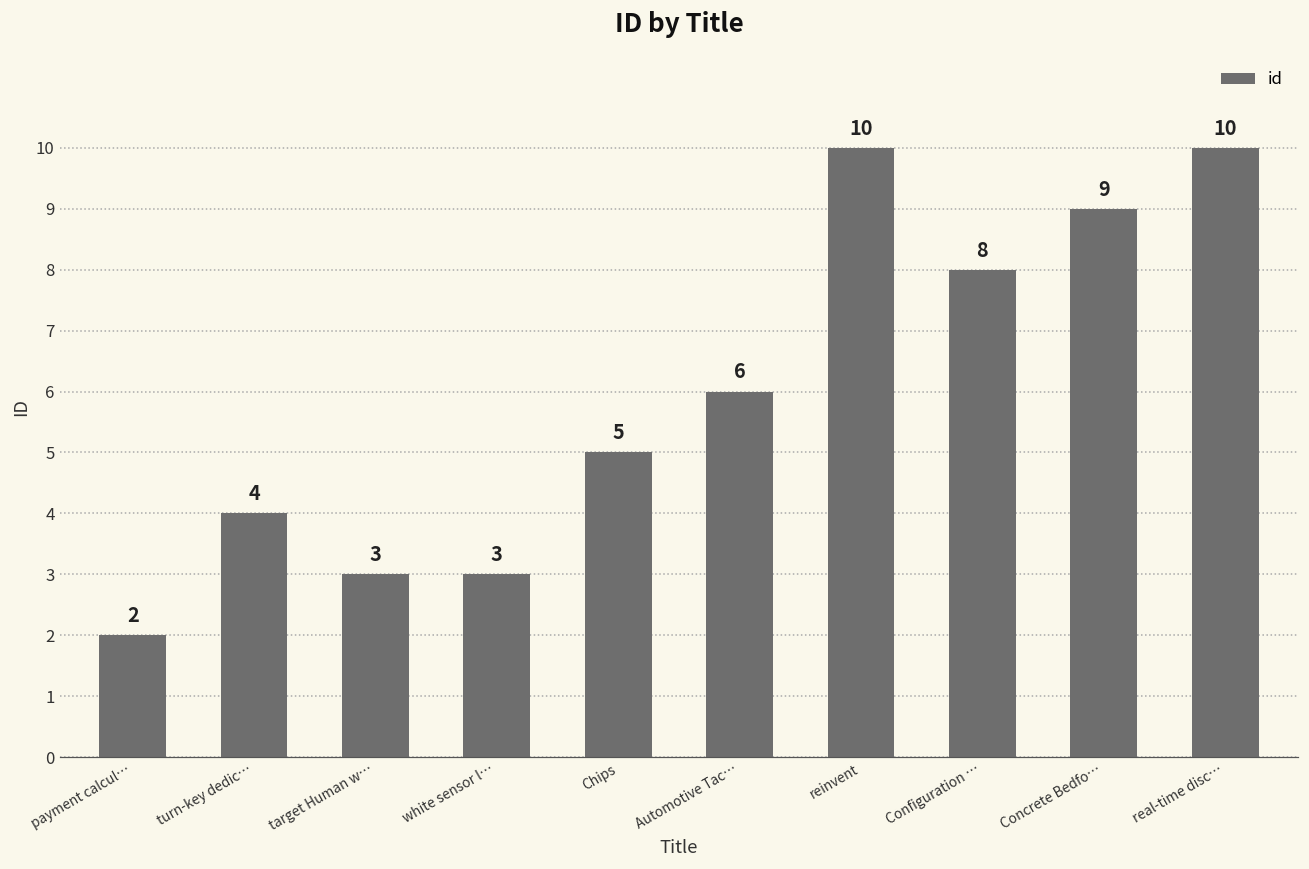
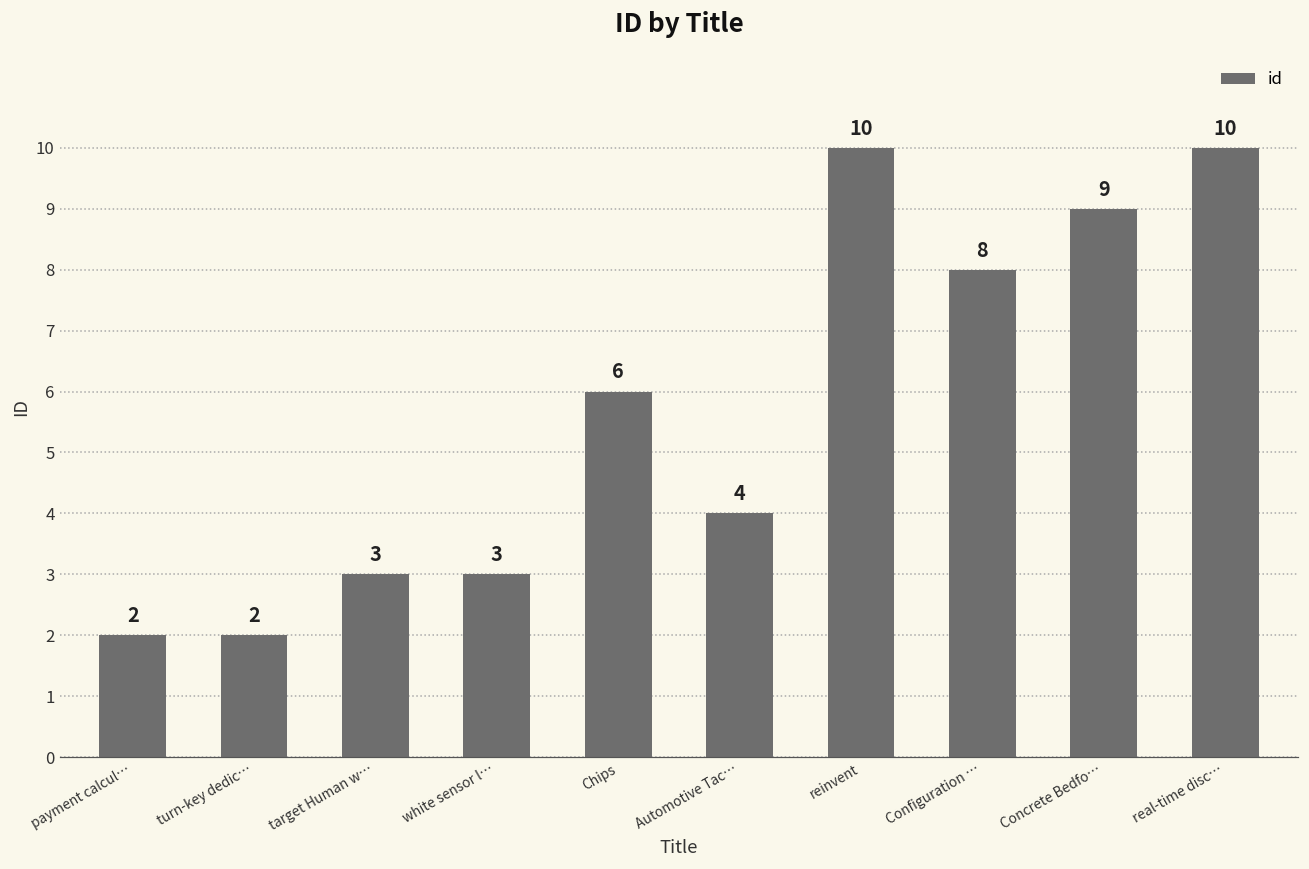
  {
    "payment calcul…": 2,
-   "turn-key dedic…": 4,
+   "turn-key dedic…": 2,
    "target Human w…": 3,
    "white sensor l…": 3,
-   "Chips": 5,
-   "Automotive Tac…": 6,
+   "Chips": 6,
+   "Automotive Tac…": 4,
    "reinvent": 10,
    "Configuration …": 8,
    "Concrete Bedfo…": 9,
    "real-time disc…": 10
  }
